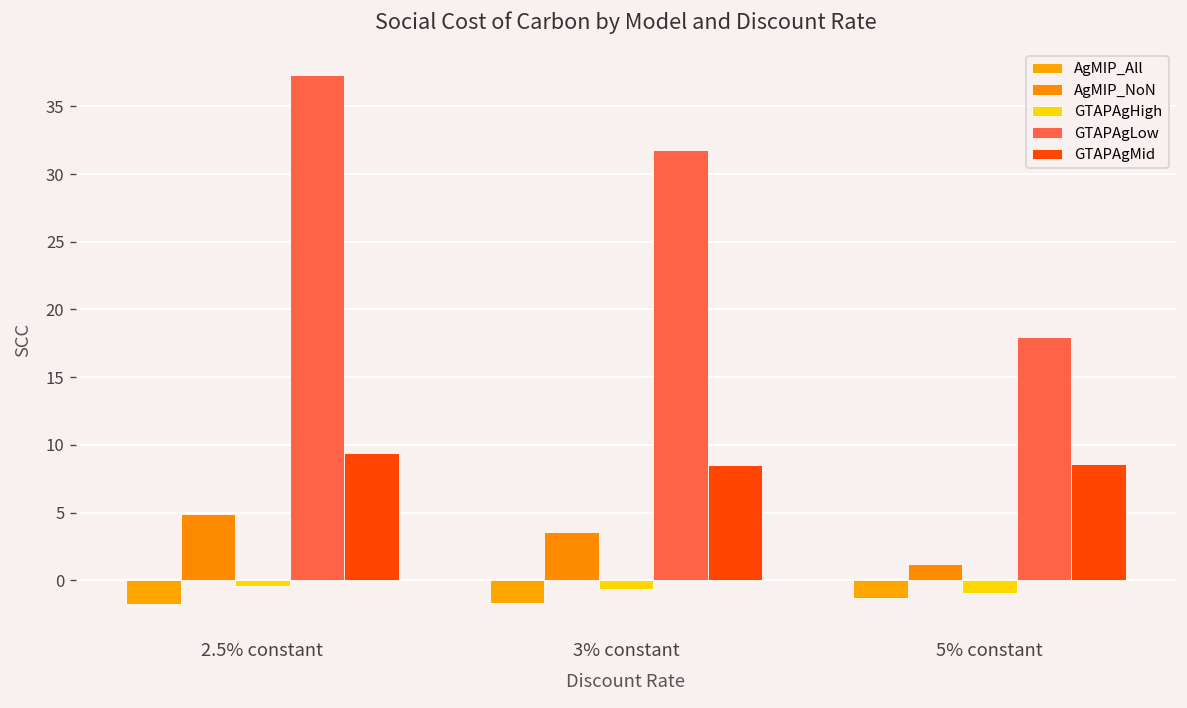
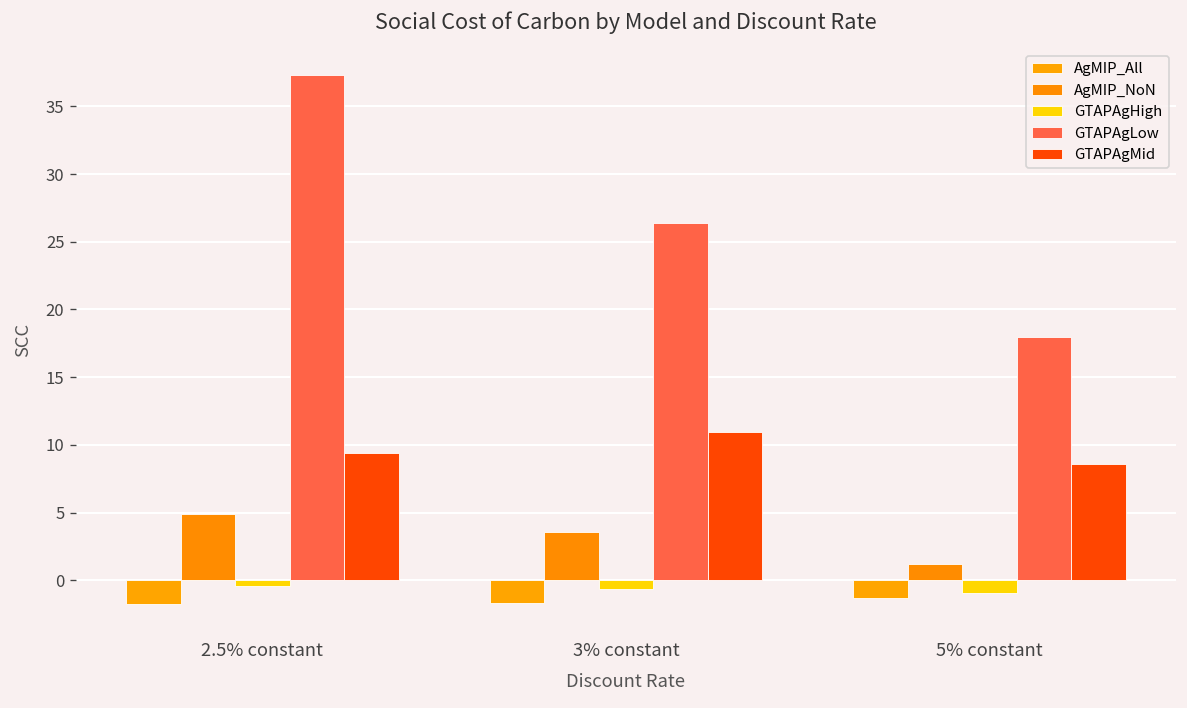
  {
    "GTAPAgLow": {
      "2.5% constant": 37.3,
-     "3% constant": 31.8,
+     "3% constant": 26.3,
      "5% constant": 18.0
    },
    "GTAPAgMid": {
      "2.5% constant": 9.4,
-     "3% constant": 8.5,
+     "3% constant": 10.9,
      "5% constant": 8.6
    }
  }
